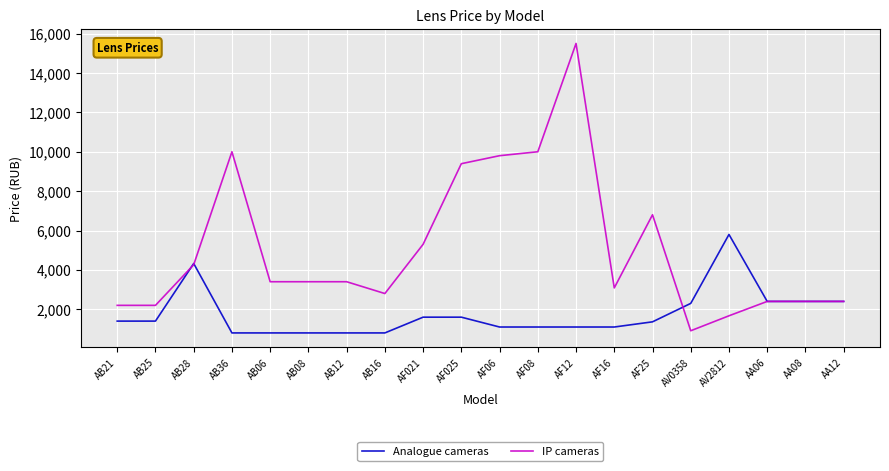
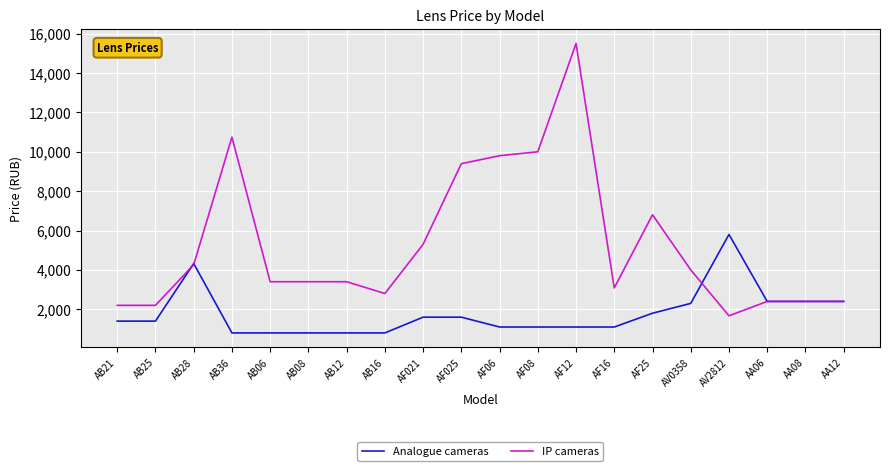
  {
    "Analogue cameras": {
      "AB21": "1,400",
      "AB25": "1,400",
      "AB36": "800",
      "AB06": "800",
      "AB08": "800",
      "AB12": "800",
      "AB16": "800",
      "AF021": "1,600",
      "AF025": "1,600",
      "AF06": "1,100",
      "AF08": "1,100",
      "AF12": "1,100",
      "AF16": "1,100",
-     "AF25": "1,400",
+     "AF25": "1,800",
      "AV0358": "2,300",
      "AV2812": "5,800"
    },
    "IP cameras": {
      "AB21": "2,200",
      "AB25": "2,200",
-     "AB36": "10,000",
+     "AB36": "10,700",
      "AB06": "3,400",
      "AB08": "3,400",
      "AB12": "3,400",
      "AB16": "2,800",
      "AF021": "5,300",
      "AF025": "9,400",
      "AF06": "9,800",
      "AF08": "10,000",
      "AF12": "15,500",
      "AF16": "3,100",
      "AF25": "6,800",
-     "AV0358": "900",
+     "AV0358": "4,000",
      "AV2812": "1,700"
    }
  }
